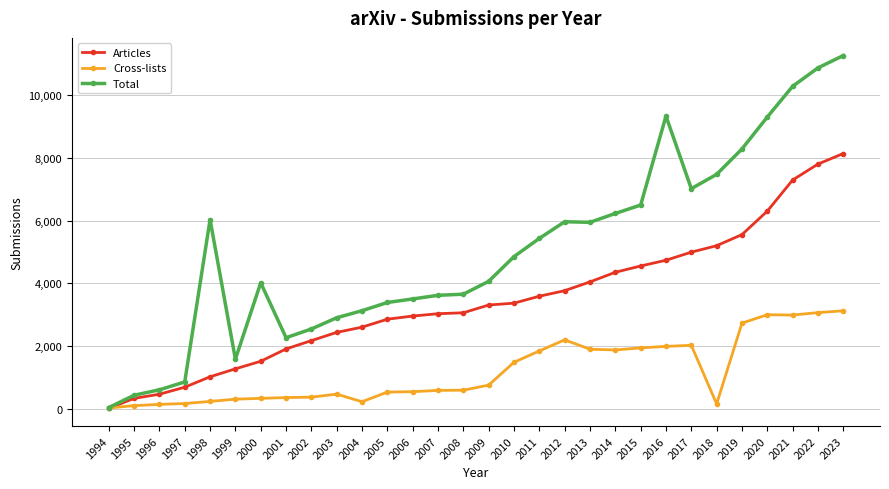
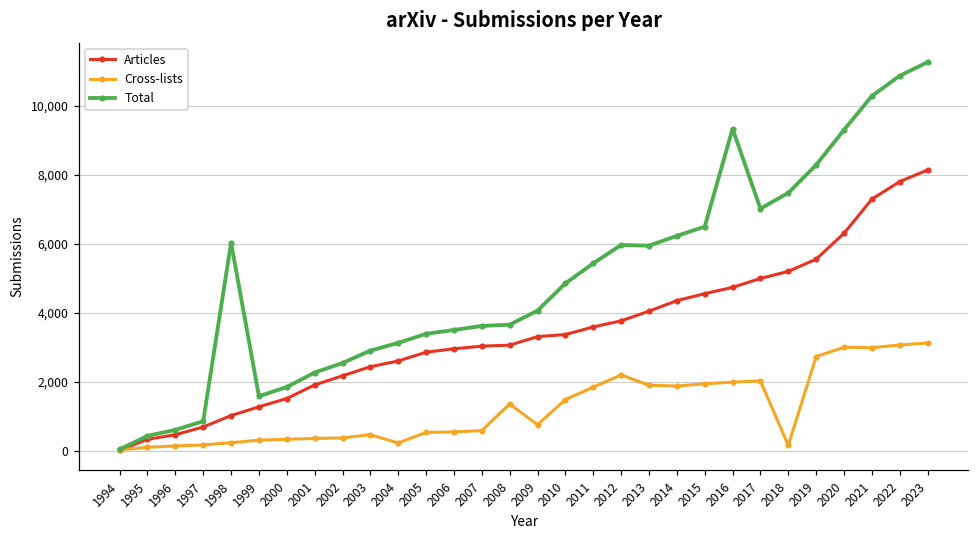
  {
    "Articles": {
      "1995": "300",
      "1996": "500",
      "1997": "700",
      "1998": "1,000",
      "1999": "1,300",
      "2000": "1,500",
      "2001": "1,900",
      "2002": "2,200",
      "2003": "2,400",
      "2004": "2,600",
      "2005": "2,900",
      "2006": "3,000",
      "2007": "3,000",
      "2008": "3,100",
      "2009": "3,300",
      "2010": "3,400",
      "2011": "3,600",
      "2012": "3,800",
      "2013": "4,000",
      "2014": "4,400",
      "2015": "4,600",
      "2016": "4,700",
      "2017": "5,000",
      "2018": "5,200",
      "2019": "5,600",
      "2020": "6,300",
      "2021": "7,300",
      "2022": "7,800",
      "2023": "8,100"
    },
    "Cross-lists": {
      "1995": "100",
      "1996": "100",
      "1997": "200",
      "1998": "200",
      "1999": "300",
      "2000": "300",
      "2001": "400",
      "2002": "400",
      "2003": "500",
      "2004": "200",
      "2005": "500",
      "2006": "500",
      "2007": "600",
-     "2008": "600",
+     "2008": "1,400",
      "2009": "800",
      "2010": "1,500",
      "2011": "1,800",
      "2012": "2,200",
      "2013": "1,900",
      "2014": "1,900",
      "2015": "1,900",
      "2016": "2,000",
      "2017": "2,000",
      "2018": "200",
      "2019": "2,700",
      "2020": "3,000",
      "2021": "3,000",
      "2022": "3,100",
      "2023": "3,100"
    },
    "Total": {
      "1995": "400",
      "1996": "600",
      "1997": "900",
      "1998": "6,000",
      "1999": "1,600",
-     "2000": "4,000",
+     "2000": "1,800",
      "2001": "2,300",
      "2002": "2,500",
      "2003": "2,900",
      "2004": "3,100",
      "2005": "3,400",
      "2006": "3,500",
      "2007": "3,600",
      "2008": "3,700",
      "2009": "4,100",
      "2010": "4,900",
      "2011": "5,400",
      "2012": "6,000",
      "2013": "6,000",
      "2014": "6,200",
      "2015": "6,500",
      "2016": "9,300",
      "2017": "7,000",
      "2018": "7,500",
      "2019": "8,300",
      "2020": "9,300",
      "2021": "10,300",
      "2022": "10,900",
      "2023": "11,300"
    }
  }
